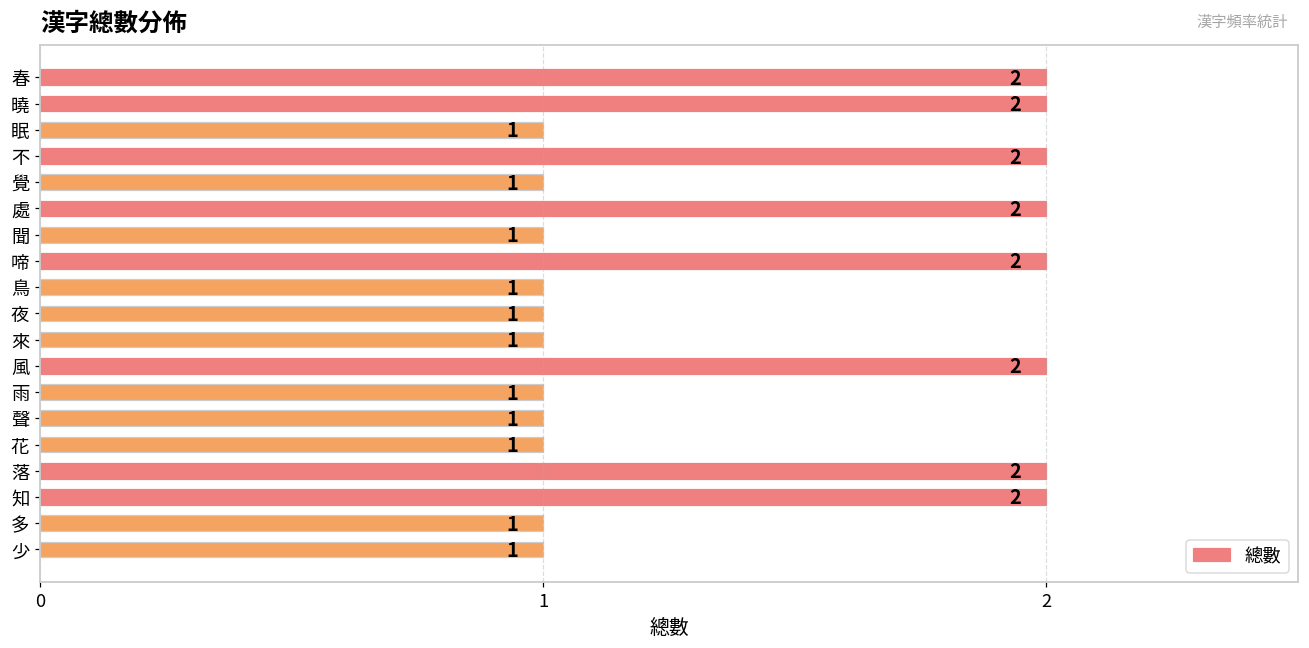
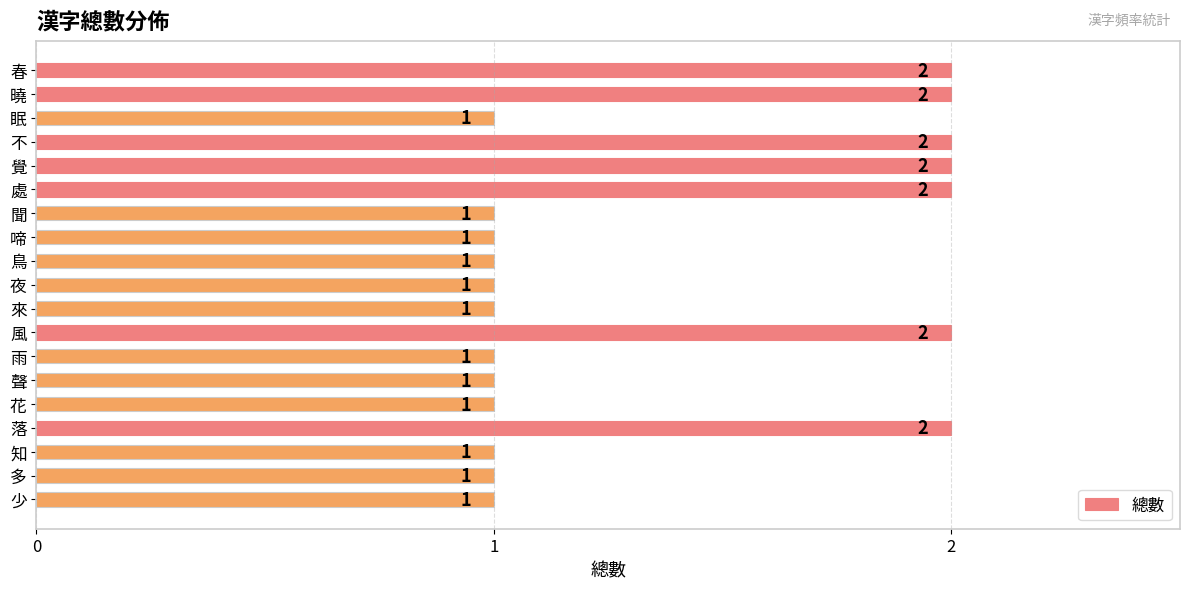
  {
    "春": 2,
    "曉": 2,
    "眠": 1,
    "不": 2,
-   "覺": 1,
+   "覺": 2,
    "處": 2,
    "聞": 1,
-   "啼": 2,
+   "啼": 1,
    "鳥": 1,
    "夜": 1,
    "來": 1,
    "風": 2,
    "雨": 1,
    "聲": 1,
    "花": 1,
    "落": 2,
-   "知": 2,
+   "知": 1,
    "多": 1,
    "少": 1
  }
